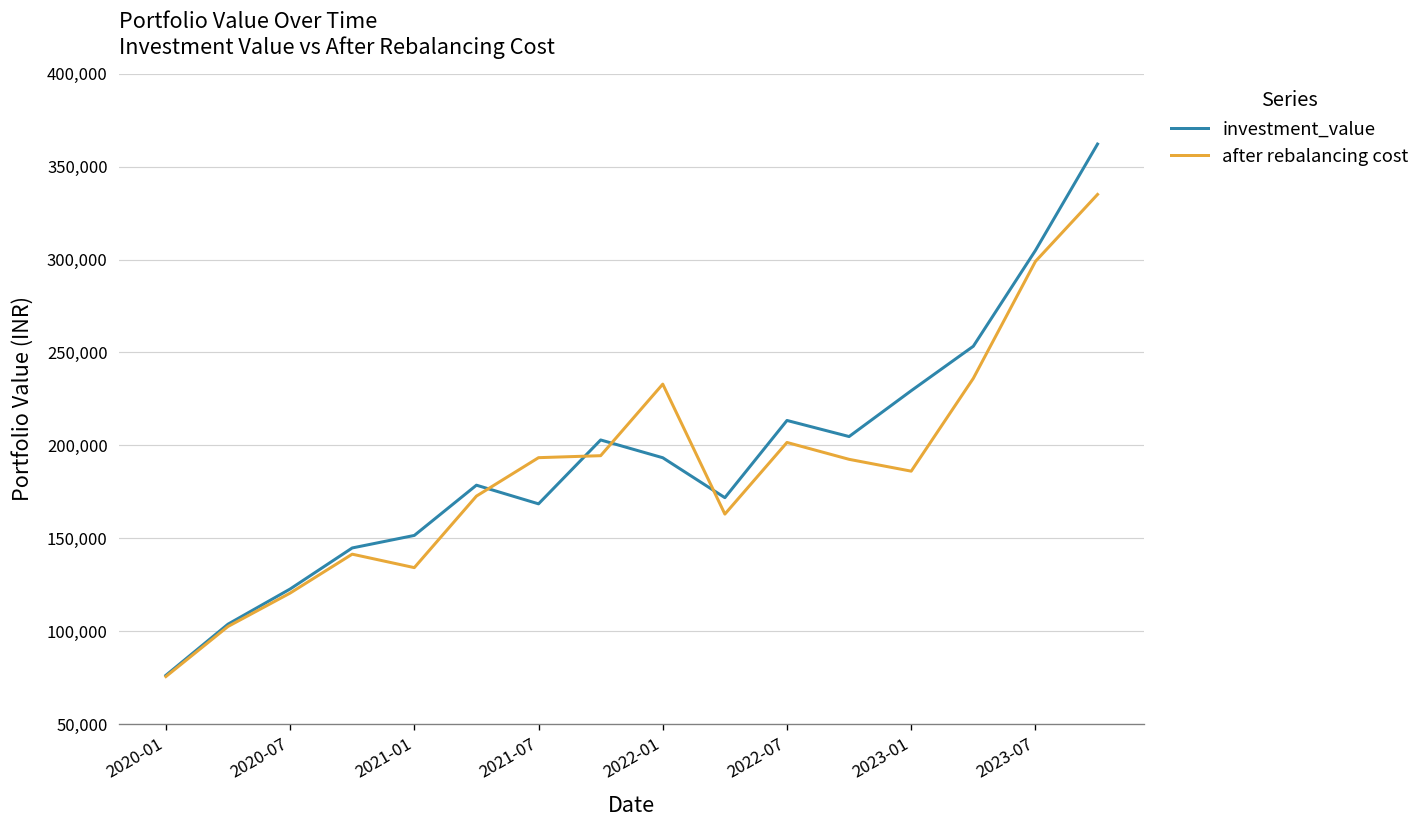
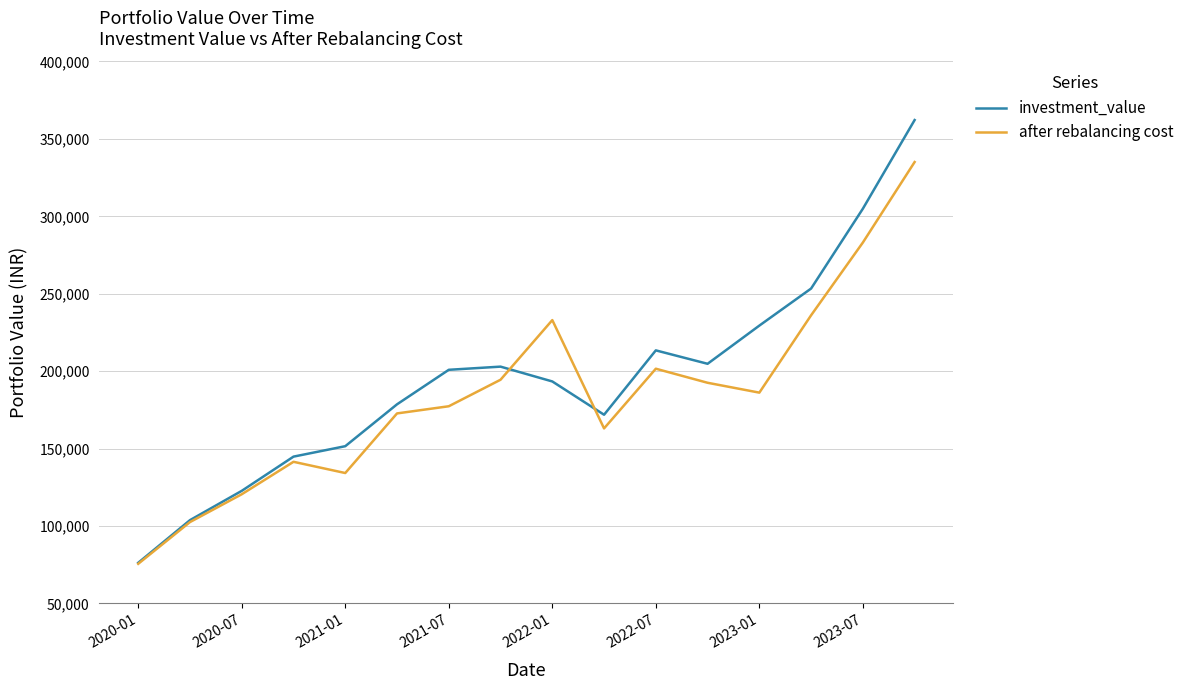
  {
    "investment_value": {
      "2020-07": "123,000",
      "2021-01": "152,000",
-     "2021-07": "169,000",
+     "2021-07": "201,000",
      "2022-01": "193,000",
      "2022-07": "213,000",
      "2023-01": "229,000",
      "2023-07": "305,000"
    },
    "after rebalancing cost": {
      "2020-07": "121,000",
      "2021-01": "134,000",
-     "2021-07": "193,000",
+     "2021-07": "177,000",
      "2022-01": "233,000",
      "2022-07": "202,000",
      "2023-01": "186,000",
-     "2023-07": "299,000"
+     "2023-07": "283,000"
    }
  }
